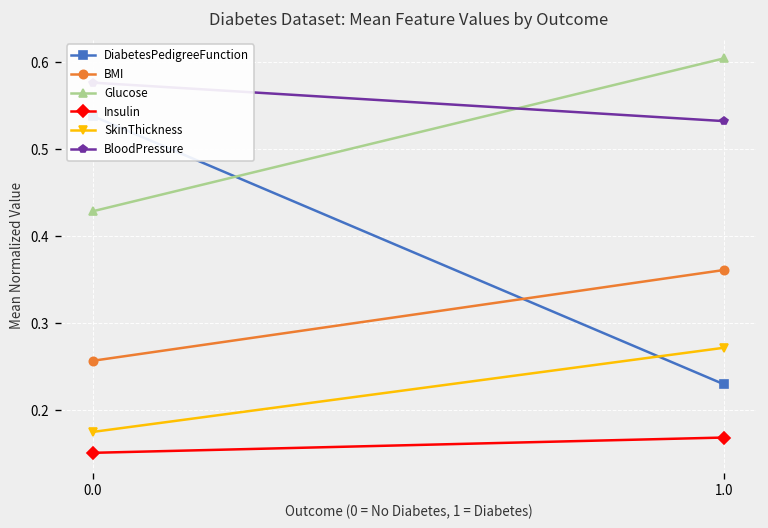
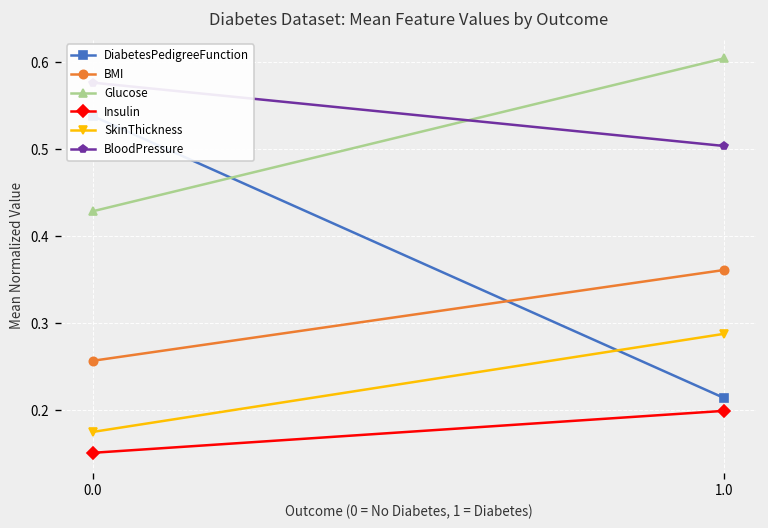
  {
    "DiabetesPedigreeFunction": {
-     "1.0": 0.23
+     "1.0": 0.21
    },
    "BMI": {
      "0.0": 0.26,
      "1.0": 0.36
    },
    "Glucose": {
      "0.0": 0.43,
      "1.0": 0.60
    },
    "Insulin": {
      "0.0": 0.15,
-     "1.0": 0.17
+     "1.0": 0.20
    },
    "SkinThickness": {
      "0.0": 0.18,
-     "1.0": 0.27
+     "1.0": 0.29
    },
    "BloodPressure": {
-     "1.0": 0.53
+     "1.0": 0.50
    }
  }
